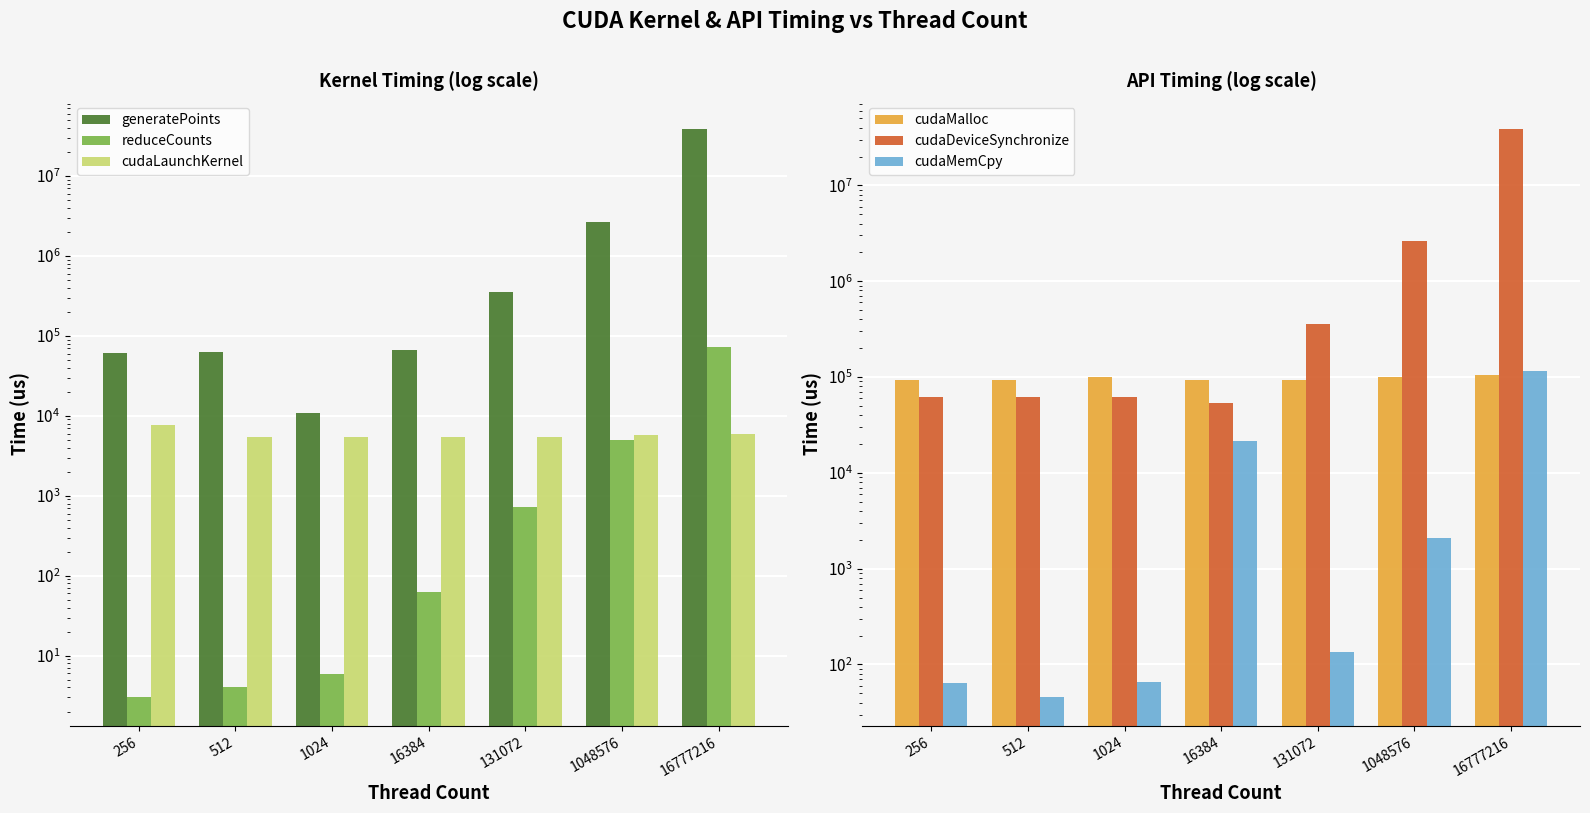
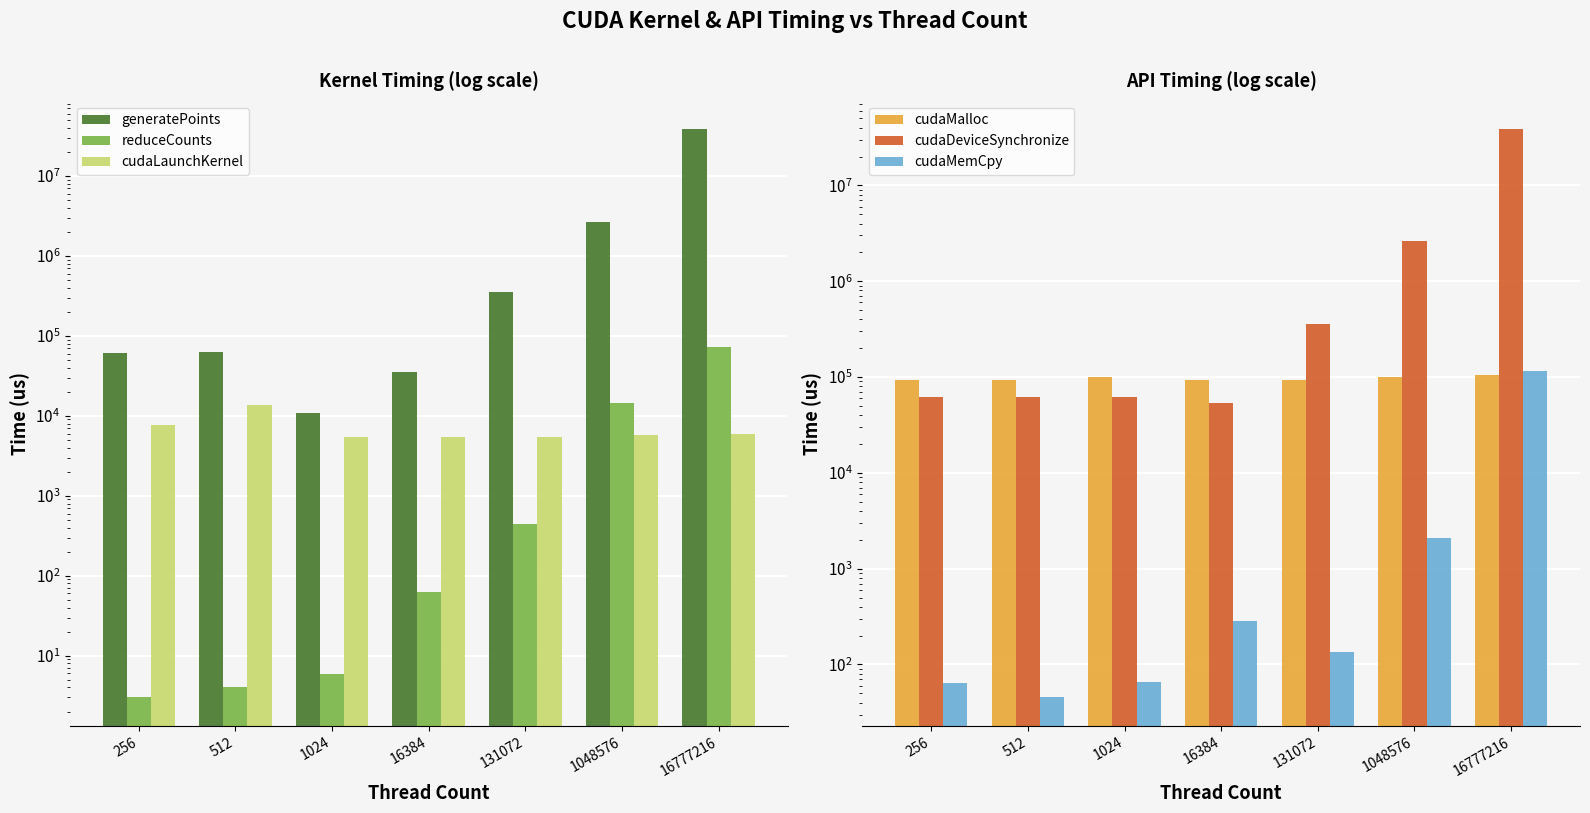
  {
    "Kernel Timing (log scale)": {
      "generatePoints": {
        "256": 60000,
        "512": 60000,
        "1024": 11000,
-       "16384": 70000,
+       "16384": 40000,
        "131072": 400000,
        "1048576": 2600000,
        "16777216": 40000000
      },
      "reduceCounts": {
        "256": 3,
        "512": 4,
        "1024": 6,
        "16384": 60,
-       "131072": 700,
-       "1048576": 5000,
+       "131072": 400,
+       "1048576": 14000,
        "16777216": 70000
      },
      "cudaLaunchKernel": {
        "256": 8000,
-       "512": 5000,
+       "512": 14000,
        "1024": 5000,
        "16384": 5000,
        "131072": 5000,
        "1048576": 6000,
        "16777216": 6000
      }
    },
    "API Timing (log scale)": {
      "cudaMalloc": {
        "256": 90000,
        "512": 90000,
        "1024": 100000,
        "16384": 90000,
        "131072": 90000,
        "1048576": 100000,
        "16777216": 100000
      },
      "cudaDeviceSynchronize": {
        "256": 60000,
        "512": 60000,
        "1024": 60000,
        "16384": 50000,
        "131072": 350000,
        "1048576": 2600000,
        "16777216": 39000000
      },
      "cudaMemCpy": {
        "256": 60,
        "512": 50,
        "1024": 70,
-       "16384": 22000,
+       "16384": 290,
        "131072": 130,
        "1048576": 2100,
        "16777216": 110000
      }
    }
  }
